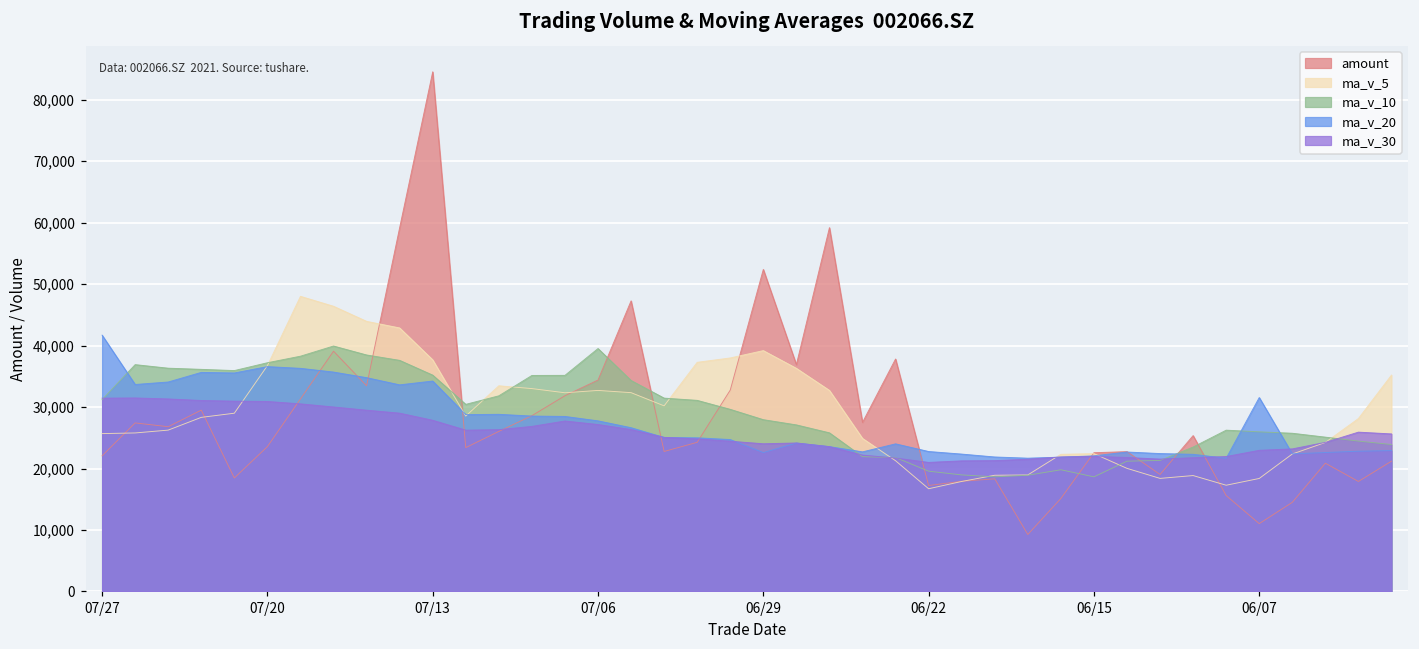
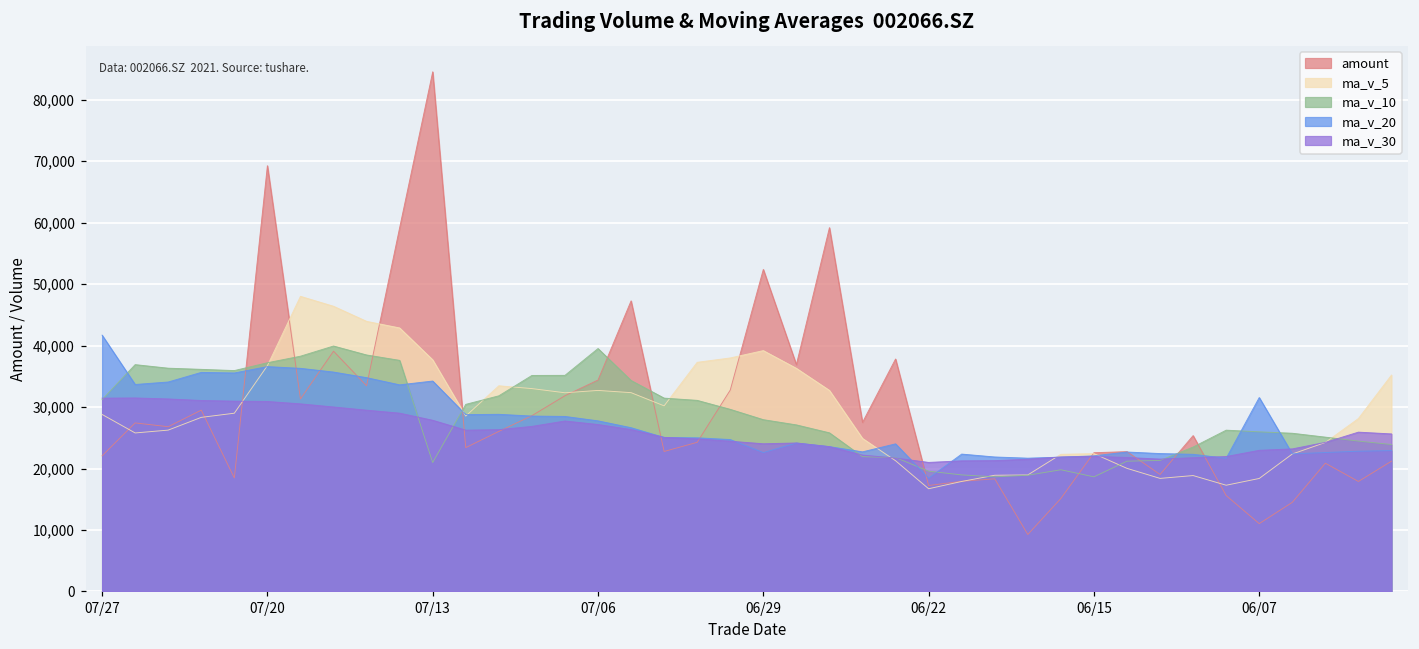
  {
    "amount": {
      "07/27": "22,000",
-     "07/20": "24,000",
+     "07/20": "69,000",
      "07/13": "85,000",
      "07/06": "34,000",
      "06/29": "52,000",
      "06/22": "17,000",
      "06/07": "11,000"
    },
    "ma_v_5": {
-     "07/27": "26,000",
+     "07/27": "29,000",
      "07/13": "38,000",
      "07/06": "33,000",
      "06/29": "39,000",
      "06/22": "17,000",
      "06/07": "18,000"
    },
    "ma_v_10": {
      "07/20": "37,000",
-     "07/13": "35,000",
+     "07/13": "21,000",
      "07/06": "40,000",
      "06/29": "28,000",
      "06/22": "20,000",
      "06/15": "19,000",
      "06/07": "26,000"
    },
    "ma_v_20": {
      "07/27": "42,000",
      "07/13": "34,000",
      "07/06": "28,000",
      "06/29": "23,000",
-     "06/22": "23,000",
+     "06/22": "18,000",
      "06/07": "32,000"
    },
    "ma_v_30": {
      "07/20": "31,000",
      "07/13": "28,000",
      "07/06": "27,000",
      "06/29": "24,000",
      "06/22": "21,000",
      "06/07": "23,000"
    }
  }
